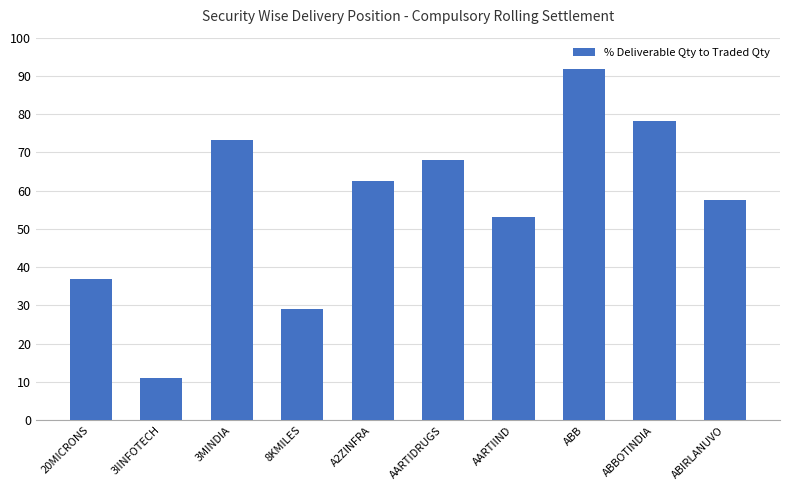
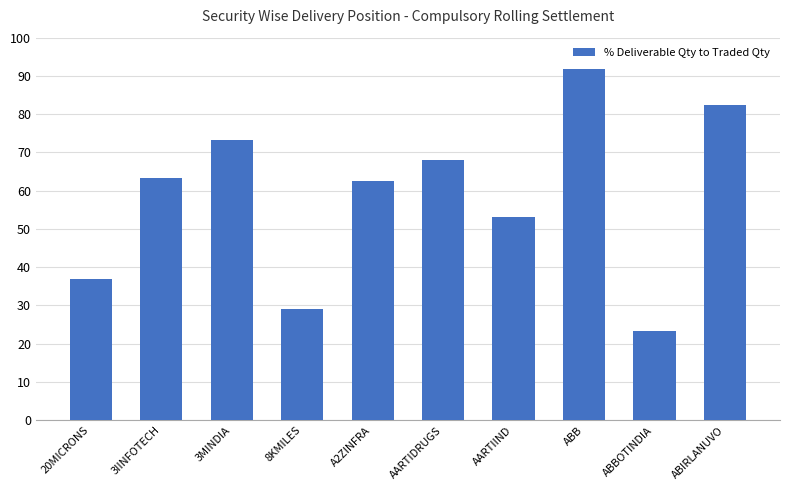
  {
    "20MICRONS": 37,
-   "3IINFOTECH": 11,
+   "3IINFOTECH": 63,
    "3MINDIA": 73,
    "8KMILES": 29,
    "A2ZINFRA": 63,
    "AARTIDRUGS": 68,
    "AARTIIND": 53,
    "ABB": 92,
-   "ABBOTINDIA": 78,
-   "ABIRLANUVO": 58
+   "ABBOTINDIA": 23,
+   "ABIRLANUVO": 82
  }
